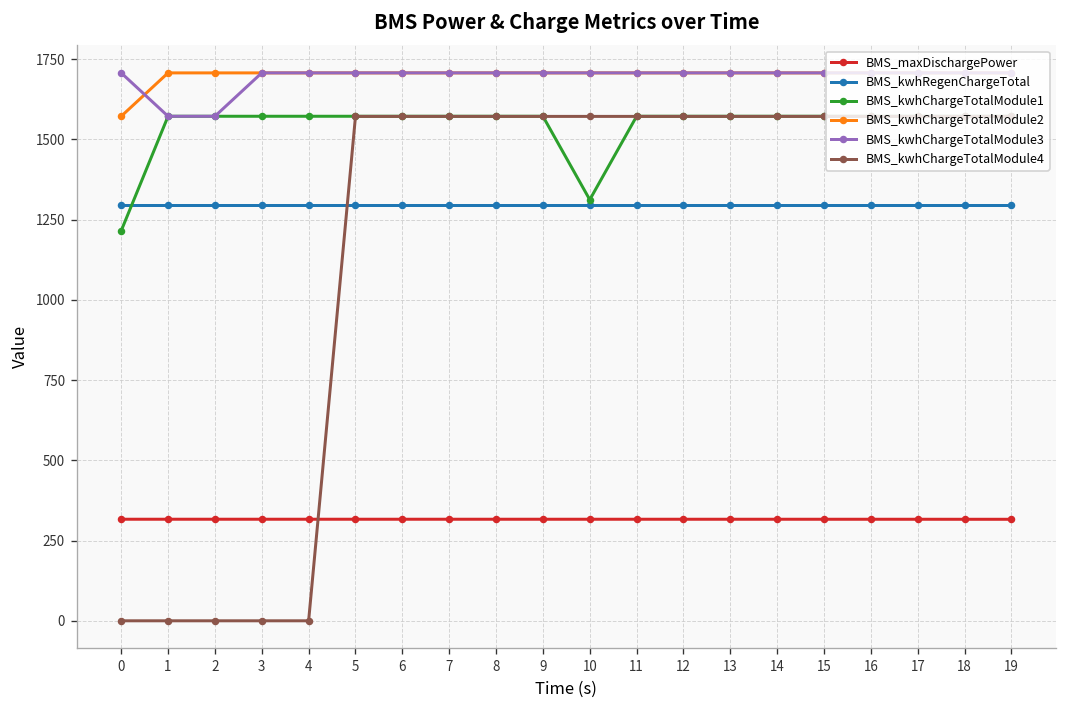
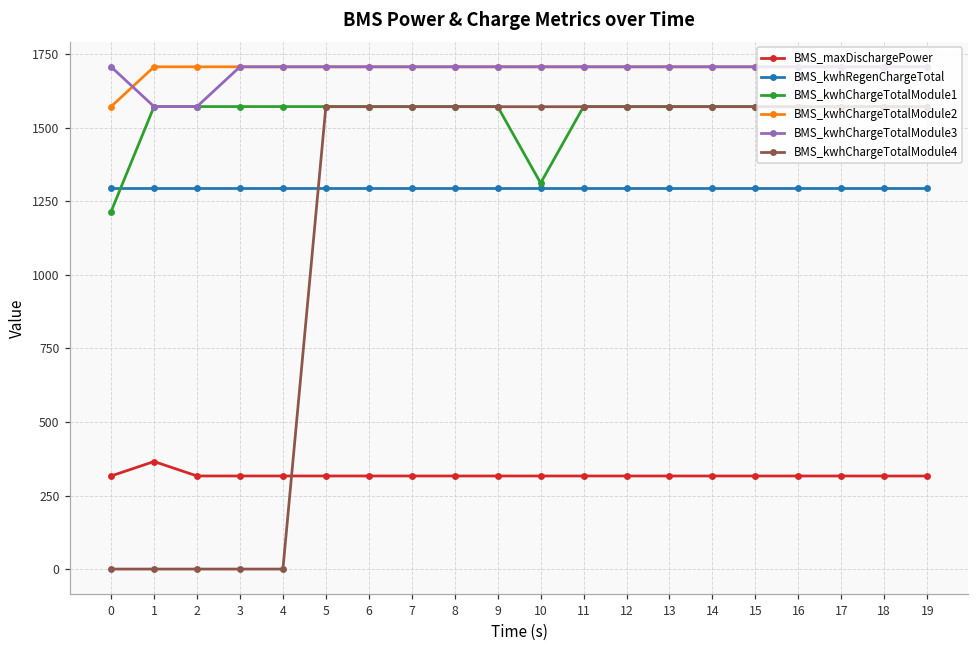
  {
    "BMS_maxDischargePower": {
      "0": 320,
-     "1": 320,
+     "1": 370,
      "2": 320,
      "3": 320,
      "4": 320,
      "5": 320,
      "6": 320,
      "7": 320,
      "8": 320,
      "9": 320,
      "10": 320,
      "11": 320,
      "12": 320,
      "13": 320,
      "14": 320,
      "15": 320,
      "16": 320,
      "17": 320,
      "18": 320,
      "19": 320
    },
    "BMS_kwhRegenChargeTotal": {
      "0": 1300,
      "1": 1300,
      "2": 1300,
      "3": 1300,
      "4": 1300,
      "5": 1300,
      "6": 1300,
      "7": 1300,
      "8": 1300,
      "9": 1300,
      "10": 1300,
      "11": 1300,
      "12": 1300,
      "13": 1300,
      "14": 1300,
      "15": 1300,
      "16": 1300,
      "17": 1300,
      "18": 1300,
      "19": 1300
    },
    "BMS_kwhChargeTotalModule1": {
      "0": 1220,
      "3": 1570,
      "4": 1570,
      "10": 1310
    },
    "BMS_kwhChargeTotalModule2": {
      "0": 1570,
      "1": 1710,
      "2": 1710
    },
    "BMS_kwhChargeTotalModule3": {
      "0": 1710
    },
    "BMS_kwhChargeTotalModule4": {
      "0": 0,
      "1": 0,
      "2": 0,
      "3": 0,
      "4": 0,
      "10": 1570
    }
  }
